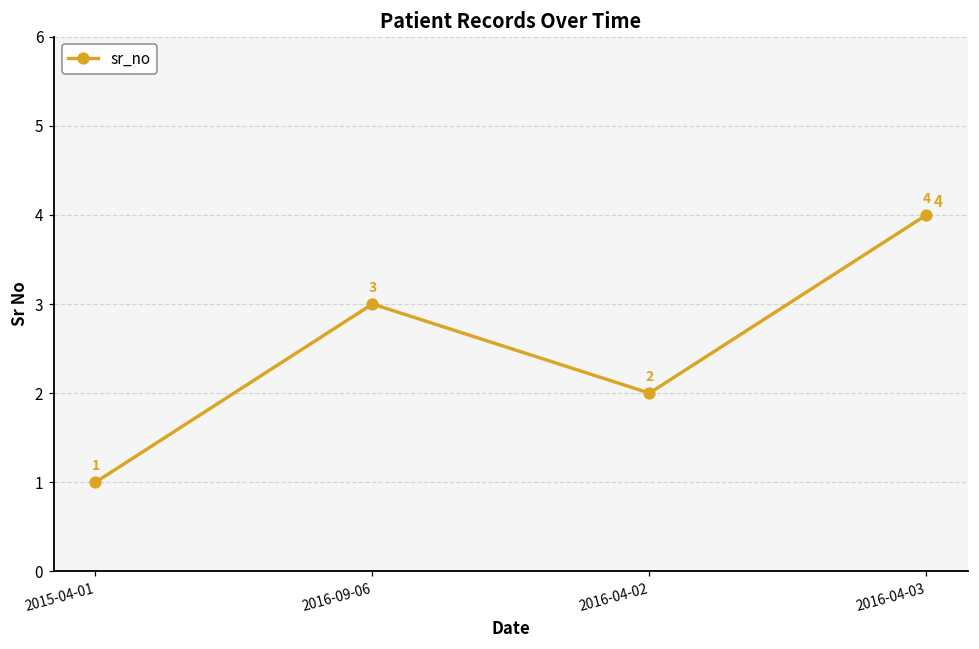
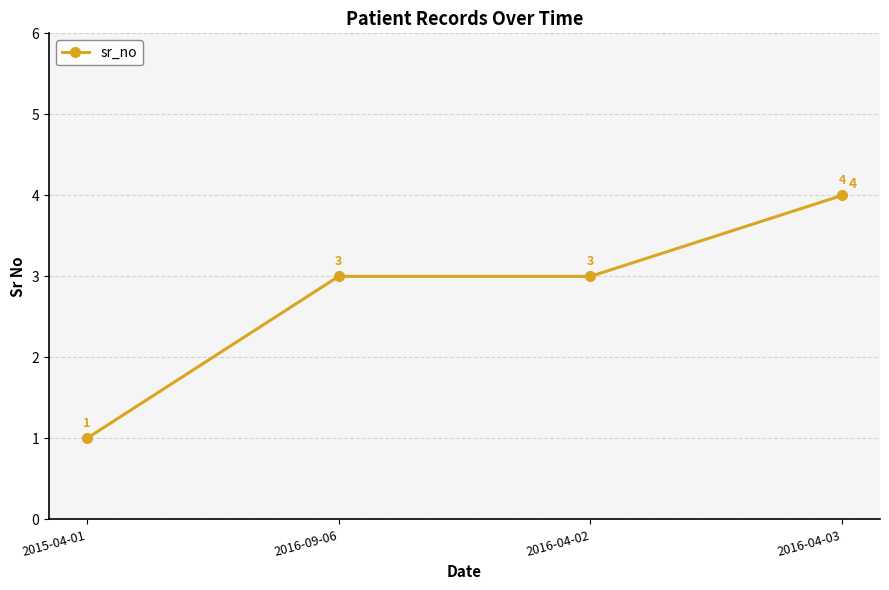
  {
    "2015-04-01": 1,
    "2016-09-06": 3,
-   "2016-04-02": 2,
+   "2016-04-02": 3,
    "2016-04-03": 4
  }
